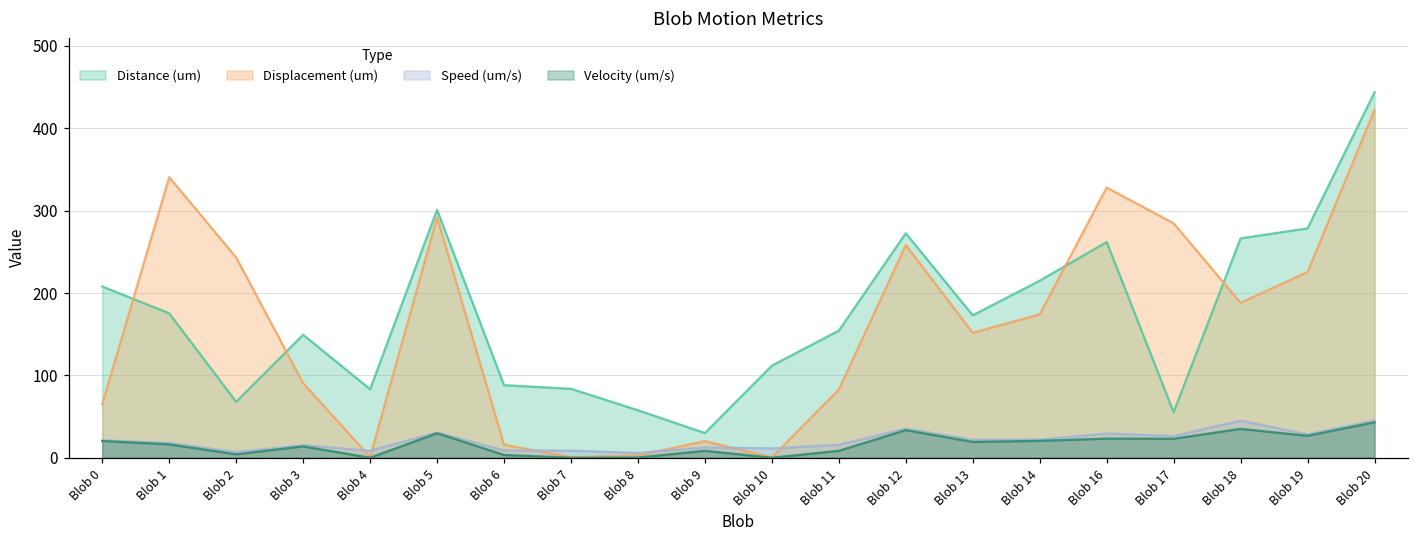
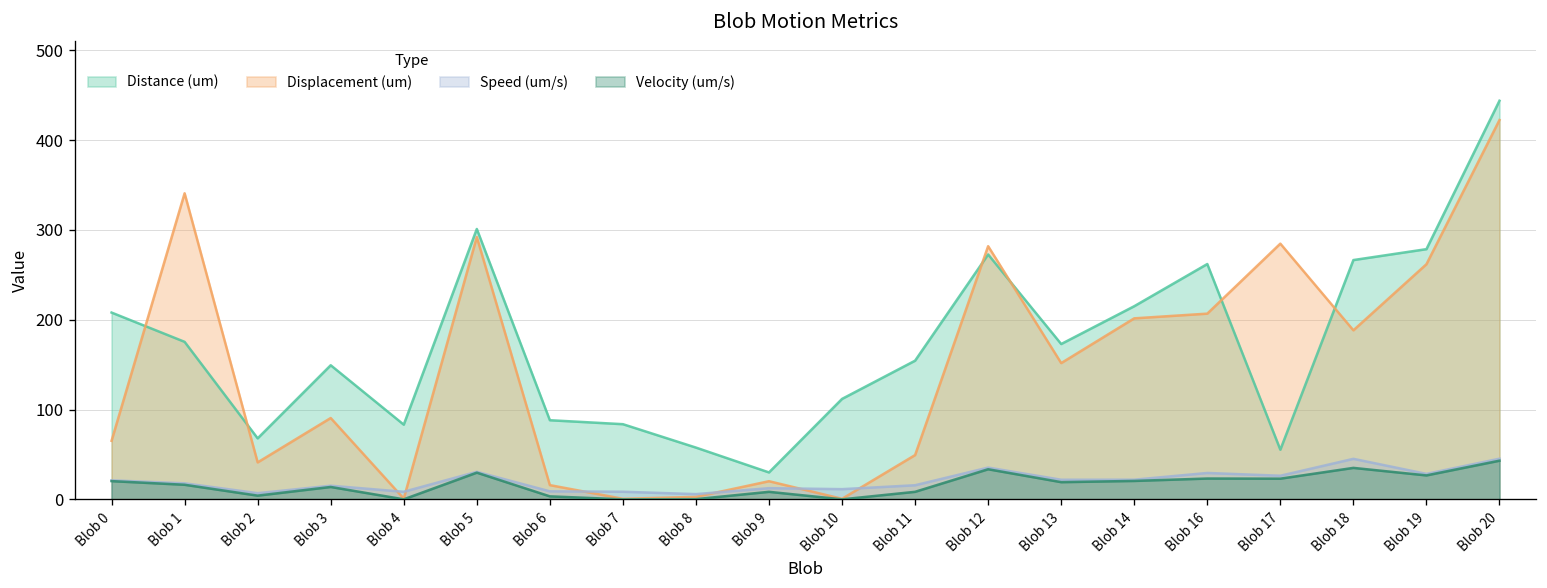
  {
    "Displacement (um)": {
      "Blob 0": 70,
      "Blob 1": 340,
-     "Blob 2": 240,
+     "Blob 2": 40,
      "Blob 3": 90,
      "Blob 5": 290,
      "Blob 6": 20,
      "Blob 9": 20,
-     "Blob 11": 80,
-     "Blob 12": 260,
+     "Blob 11": 50,
+     "Blob 12": 280,
      "Blob 13": 150,
-     "Blob 14": 170,
-     "Blob 16": 330,
+     "Blob 14": 200,
+     "Blob 16": 210,
      "Blob 17": 280,
      "Blob 18": 190,
-     "Blob 19": 230,
+     "Blob 19": 260,
      "Blob 20": 420
    }
  }
